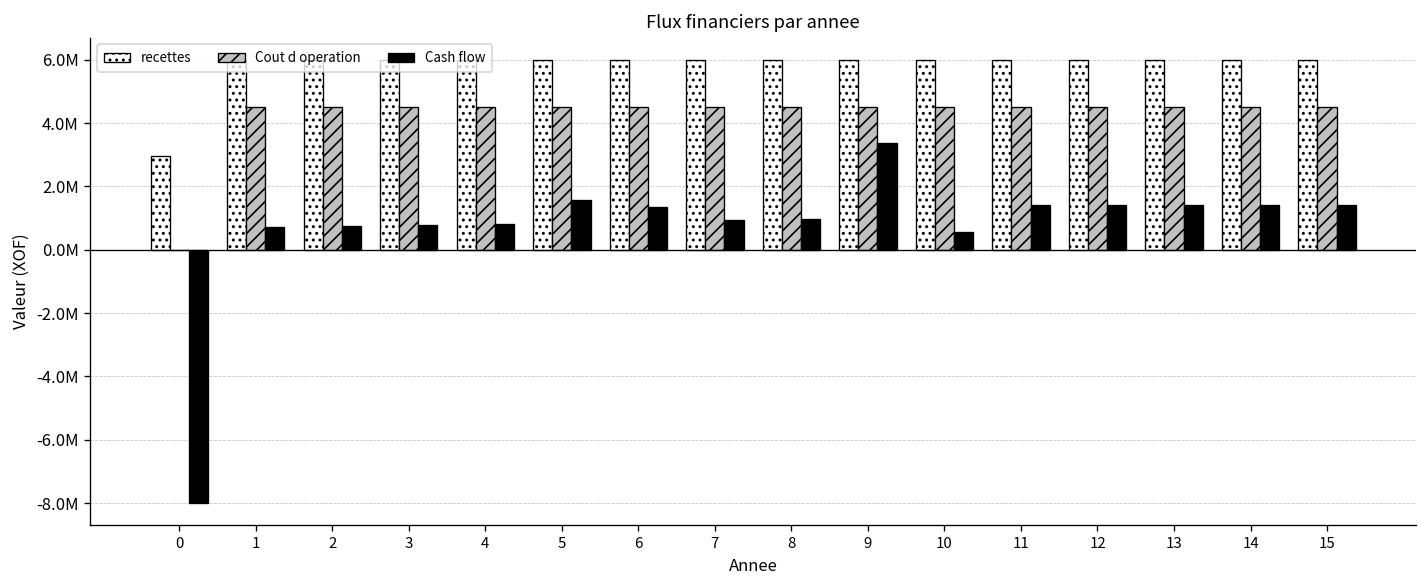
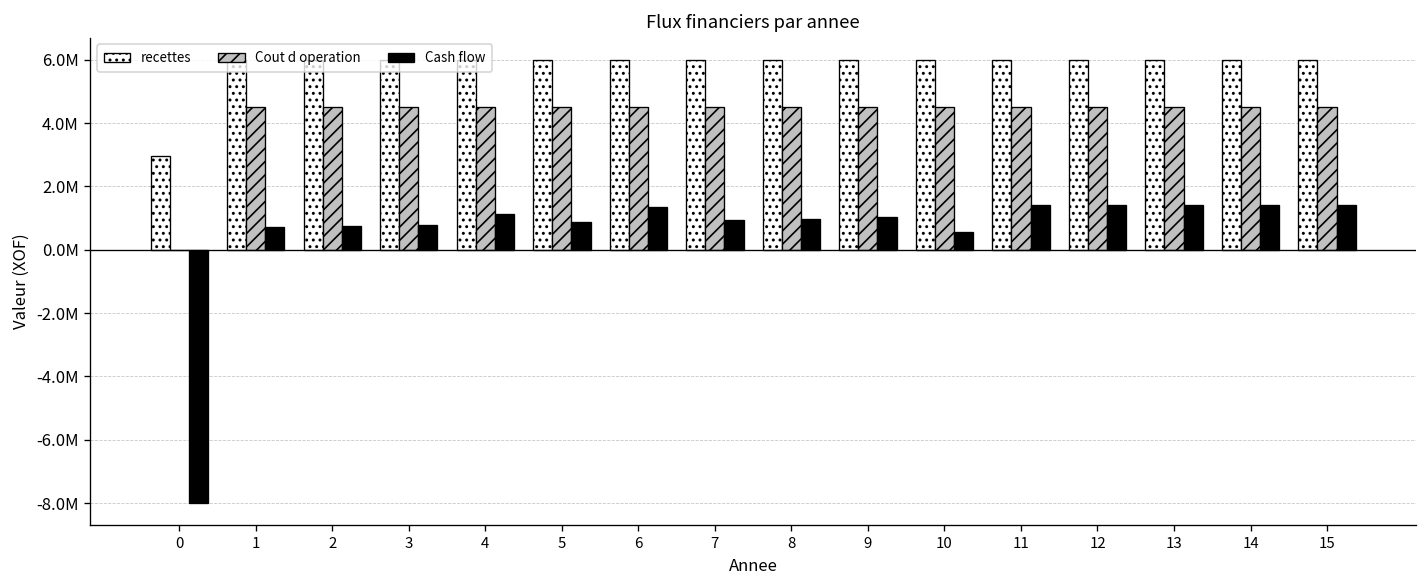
  {
    "recettes": {
      "0": 3000000,
      "5": 6000000,
      "6": 6000000,
      "7": 6000000,
      "8": 6000000,
      "9": 6000000,
      "10": 6000000,
      "11": 6000000,
      "12": 6000000,
      "13": 6000000,
      "14": 6000000,
      "15": 6000000
    },
    "Cout d operation": {
      "0": 0,
      "1": 4500000,
      "2": 4500000,
      "3": 4500000,
      "4": 4500000,
      "5": 4500000,
      "6": 4500000,
      "7": 4500000,
      "8": 4500000,
      "9": 4500000,
      "10": 4500000,
      "11": 4500000,
      "12": 4500000,
      "13": 4500000,
      "14": 4500000,
      "15": 4500000
    },
    "Cash flow": {
      "0": -8000000,
      "1": 700000,
      "2": 700000,
      "3": 800000,
-     "4": 800000,
-     "5": 1600000,
+     "4": 1100000,
+     "5": 900000,
      "6": 1300000,
      "7": 900000,
      "8": 1000000,
-     "9": 3400000,
+     "9": 1000000,
      "10": 600000,
      "11": 1400000,
      "12": 1400000,
      "13": 1400000,
      "14": 1400000,
      "15": 1400000
    }
  }
